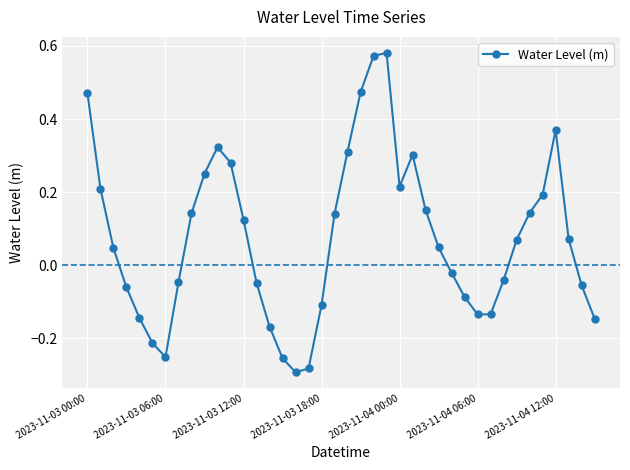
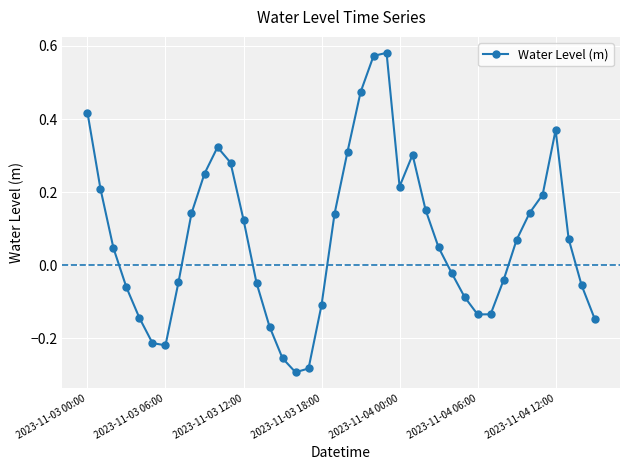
  {
-   "2023-11-03 00:00": 0.47,
-   "2023-11-03 06:00": -0.25,
+   "2023-11-03 00:00": 0.42,
+   "2023-11-03 06:00": -0.22,
    "2023-11-03 12:00": 0.12,
    "2023-11-03 18:00": -0.11,
    "2023-11-04 00:00": 0.22,
    "2023-11-04 06:00": -0.13,
    "2023-11-04 12:00": 0.37
  }
